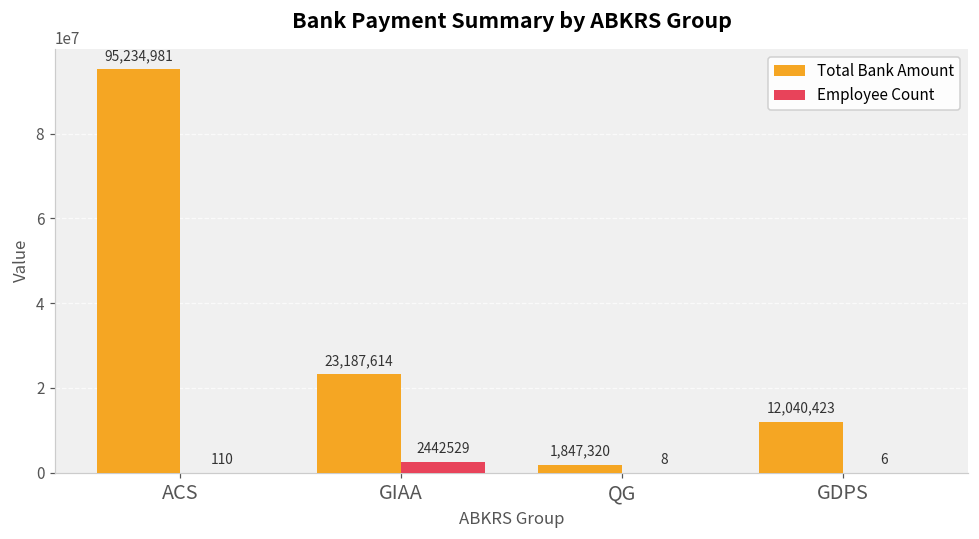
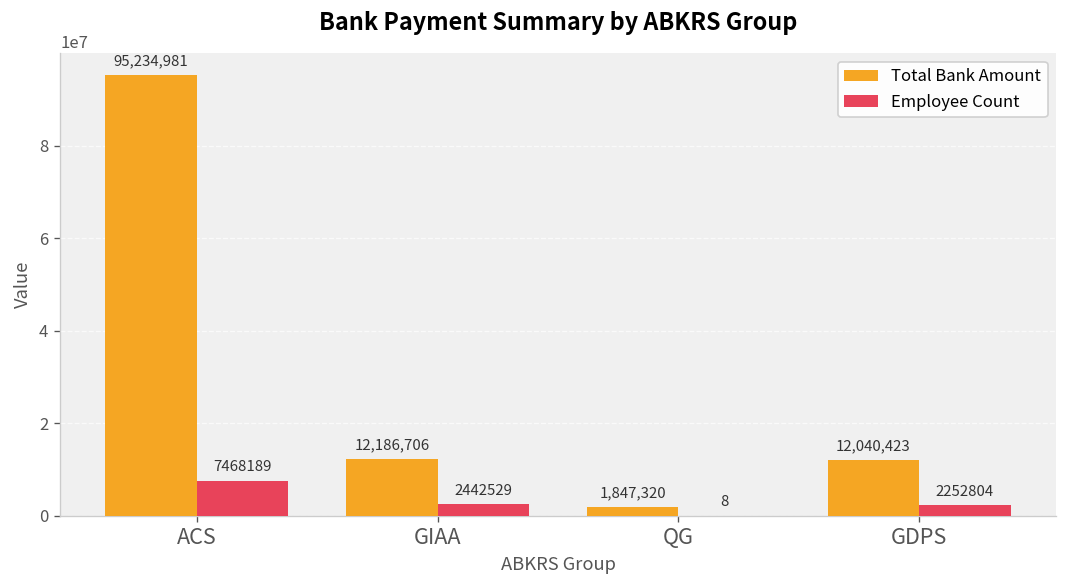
  {
    "Total Bank Amount": {
      "ACS": "95,234,981",
-     "GIAA": "23,187,614",
+     "GIAA": "12,186,706",
      "QG": "1,847,320",
      "GDPS": "12,040,423"
    },
    "Employee Count": {
-     "ACS": "110",
+     "ACS": "7468189",
      "GIAA": "2442529",
      "QG": "8",
-     "GDPS": "6"
+     "GDPS": "2252804"
    }
  }
